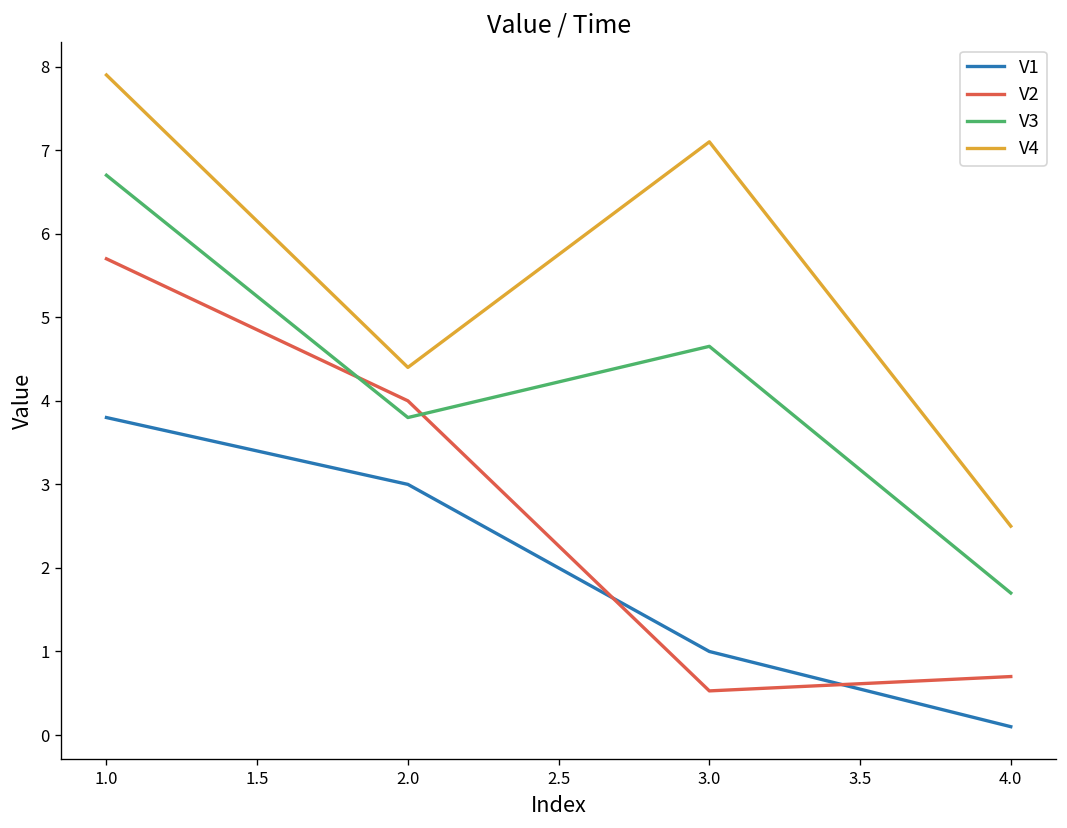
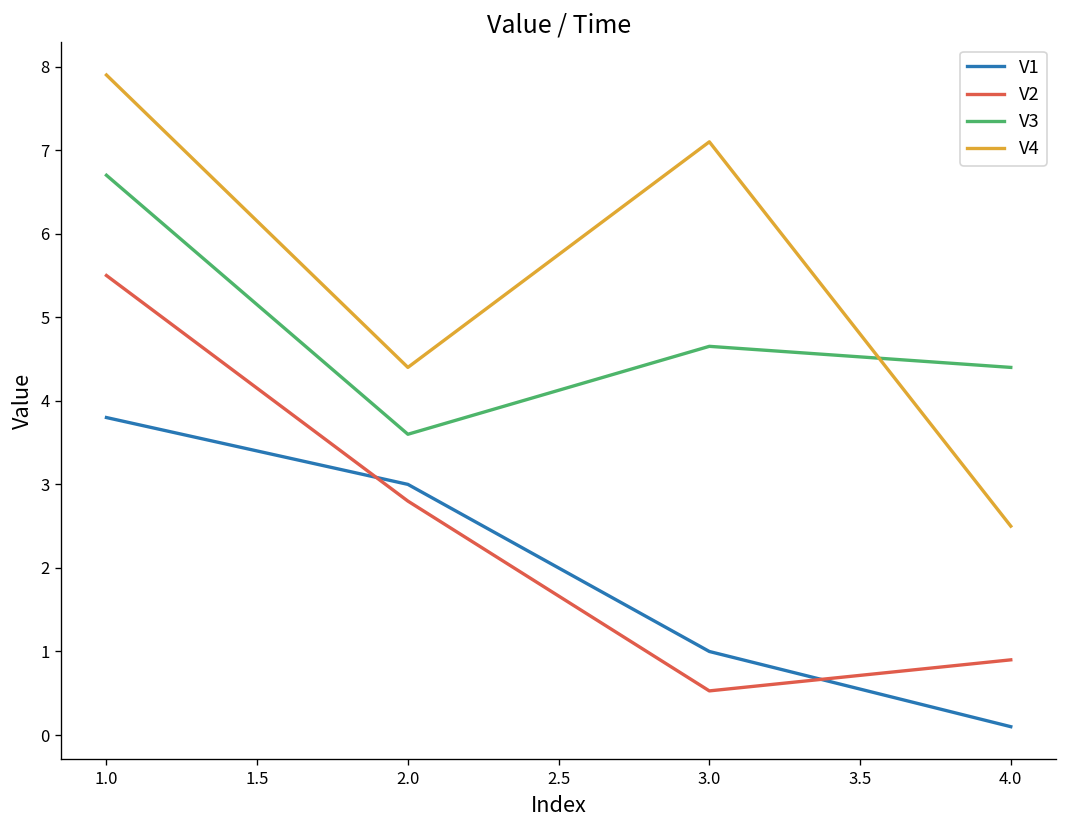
  {
    "V1": {
      "1.0": 3.8,
      "2.0": 3.0,
      "3.0": 1.0,
      "4.0": 0.1
    },
    "V2": {
-     "1.0": 5.7,
-     "2.0": 4.0,
+     "1.0": 5.5,
+     "2.0": 2.8,
      "3.0": 0.5,
-     "4.0": 0.7
+     "4.0": 0.9
    },
    "V3": {
      "1.0": 6.7,
-     "2.0": 3.8,
+     "2.0": 3.6,
      "3.0": 4.7,
-     "4.0": 1.7
+     "4.0": 4.4
    },
    "V4": {
      "1.0": 7.9,
      "2.0": 4.4,
      "3.0": 7.1,
      "4.0": 2.5
    }
  }
